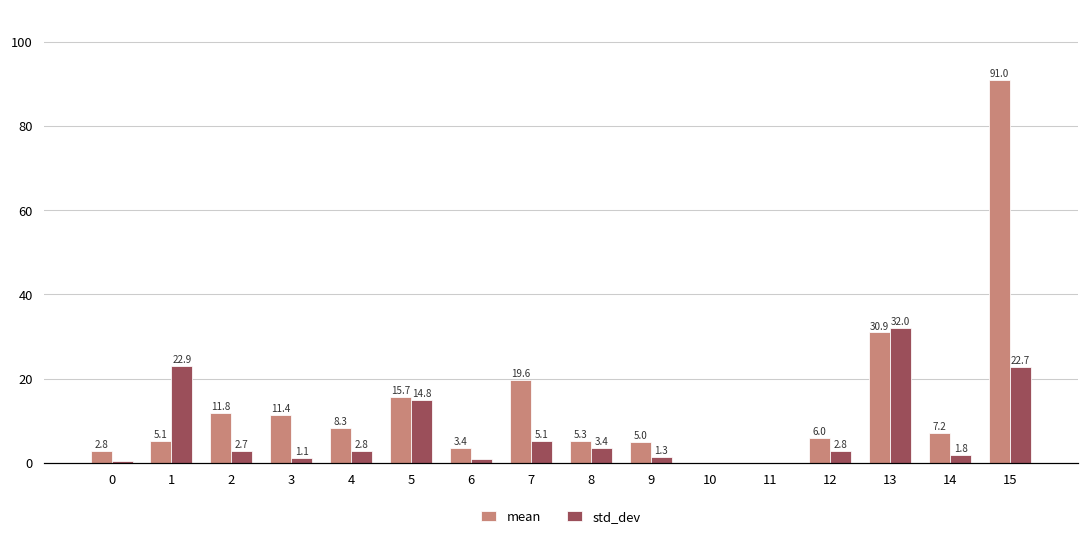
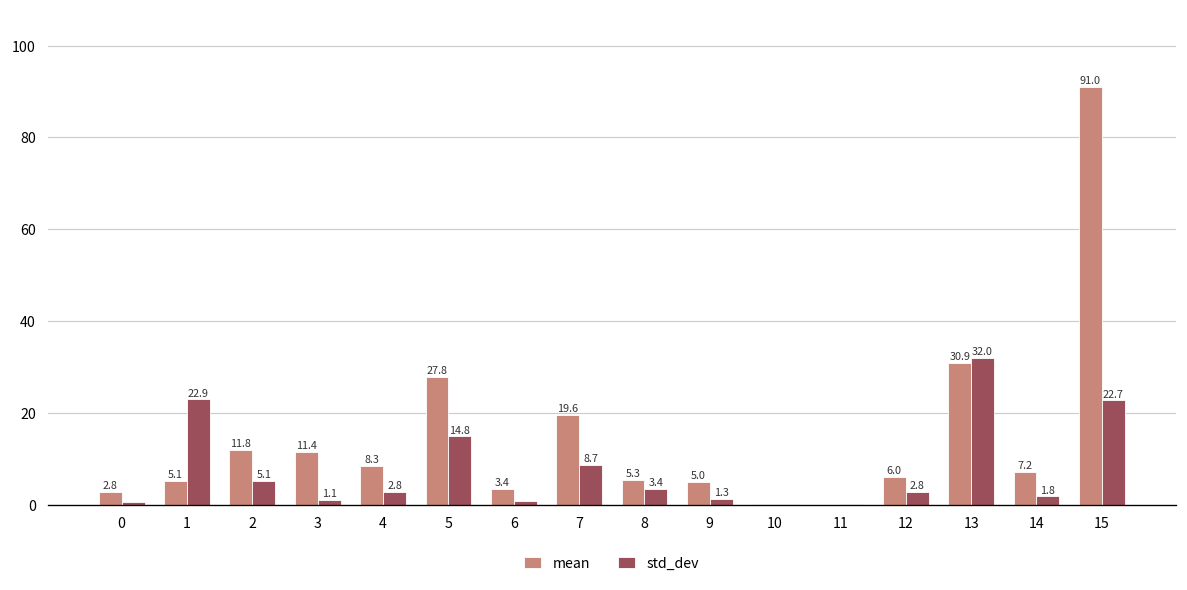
  {
    "mean": {
      "0": 2.8,
      "1": 5.1,
      "2": 11.8,
      "3": 11.4,
      "4": 8.3,
-     "5": 15.7,
+     "5": 27.8,
      "6": 3.4,
      "7": 19.6,
      "8": 5.3,
      "9": 5.0,
      "12": 6.0,
      "13": 30.9,
      "14": 7.2,
      "15": 91.0
    },
    "std_dev": {
      "1": 22.9,
-     "2": 2.7,
+     "2": 5.1,
      "3": 1.1,
      "4": 2.8,
      "5": 14.8,
-     "7": 5.1,
+     "7": 8.7,
      "8": 3.4,
      "9": 1.3,
      "12": 2.8,
      "13": 32.0,
      "14": 1.8,
      "15": 22.7
    }
  }
